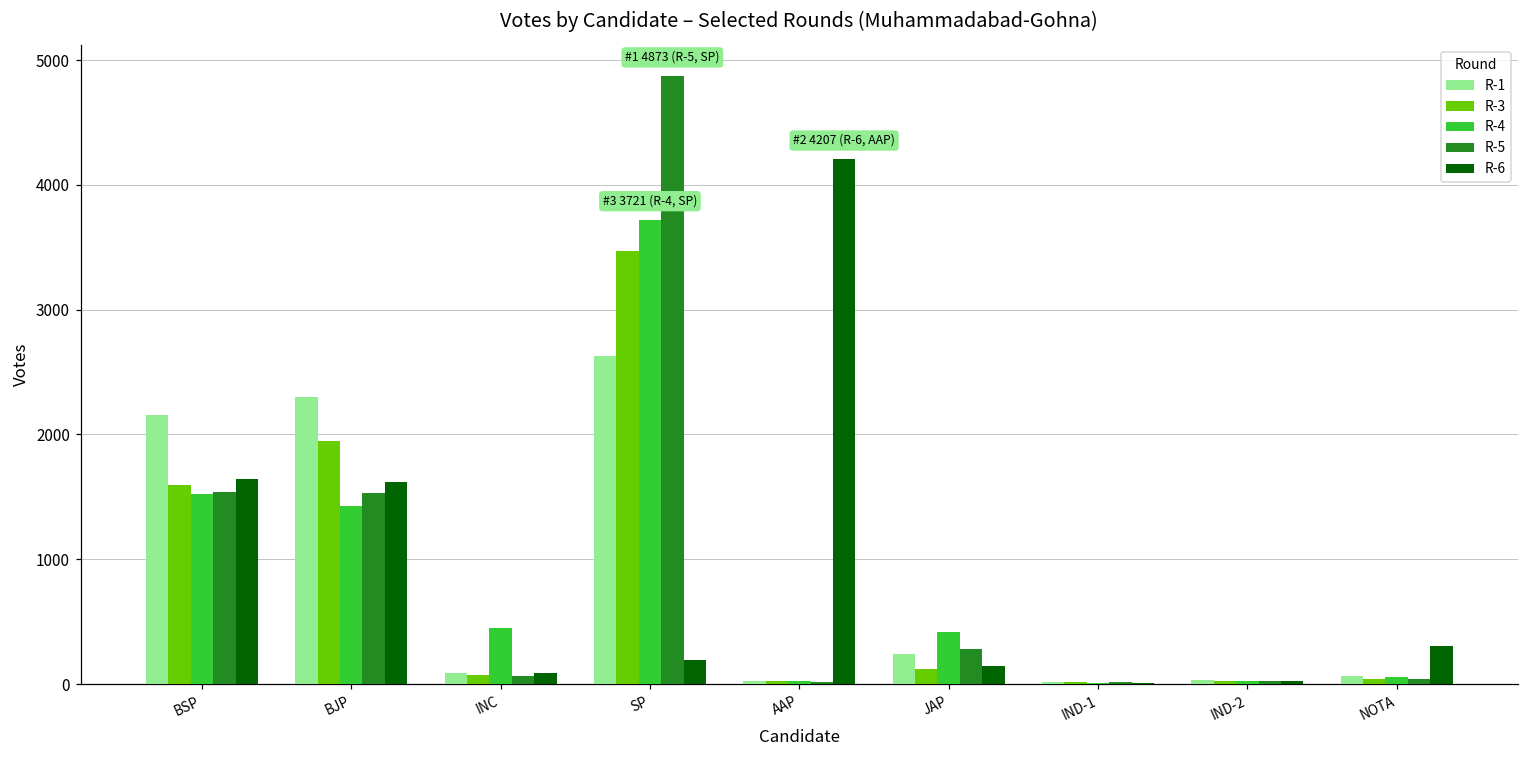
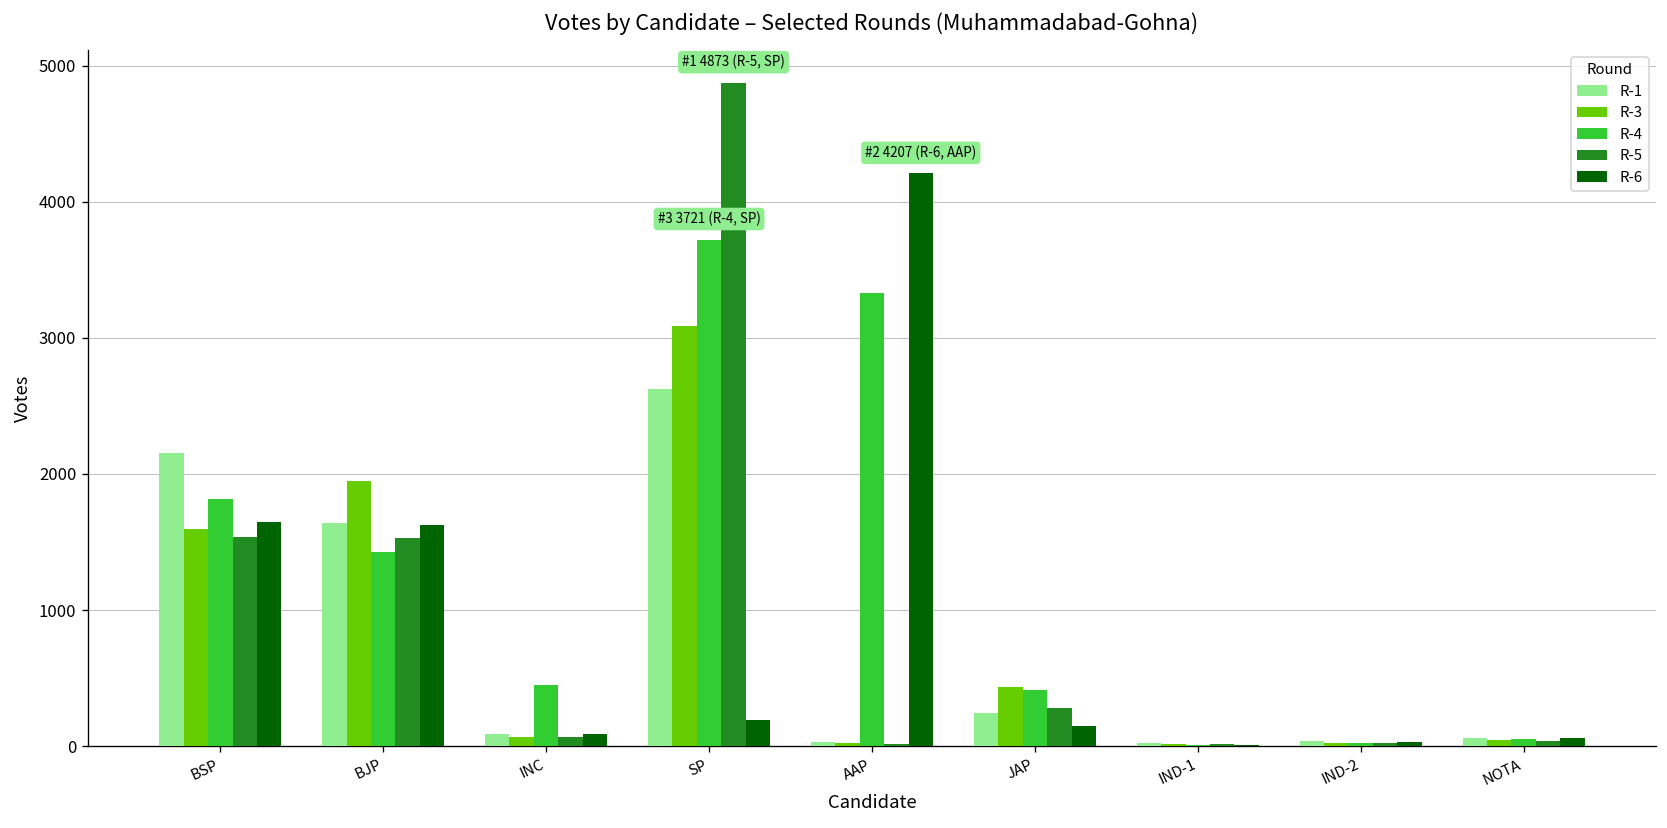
  {
    "R-1": {
      "BSP": 2150,
-     "BJP": 2300,
+     "BJP": 1640,
      "INC": 90,
      "SP": 2630,
      "AAP": 30,
      "JAP": 240,
      "IND-2": 40,
      "NOTA": 60
    },
    "R-3": {
      "BSP": 1600,
      "BJP": 1950,
      "INC": 70,
-     "SP": 3470,
+     "SP": 3080,
      "AAP": 30,
-     "JAP": 120,
+     "JAP": 440,
      "IND-2": 30,
      "NOTA": 40
    },
    "R-4": {
-     "BSP": 1530,
+     "BSP": 1820,
      "BJP": 1420,
      "INC": 450,
-     "AAP": 30,
+     "AAP": 3330,
      "JAP": 420,
      "IND-2": 30,
      "NOTA": 50
    },
    "R-5": {
      "BSP": 1540,
      "BJP": 1530,
      "INC": 70,
      "JAP": 280,
      "IND-2": 20,
      "NOTA": 40
    },
    "R-6": {
      "BSP": 1640,
      "BJP": 1620,
      "INC": 90,
      "SP": 190,
      "JAP": 150,
      "IND-2": 30,
-     "NOTA": 310
+     "NOTA": 60
    }
  }
